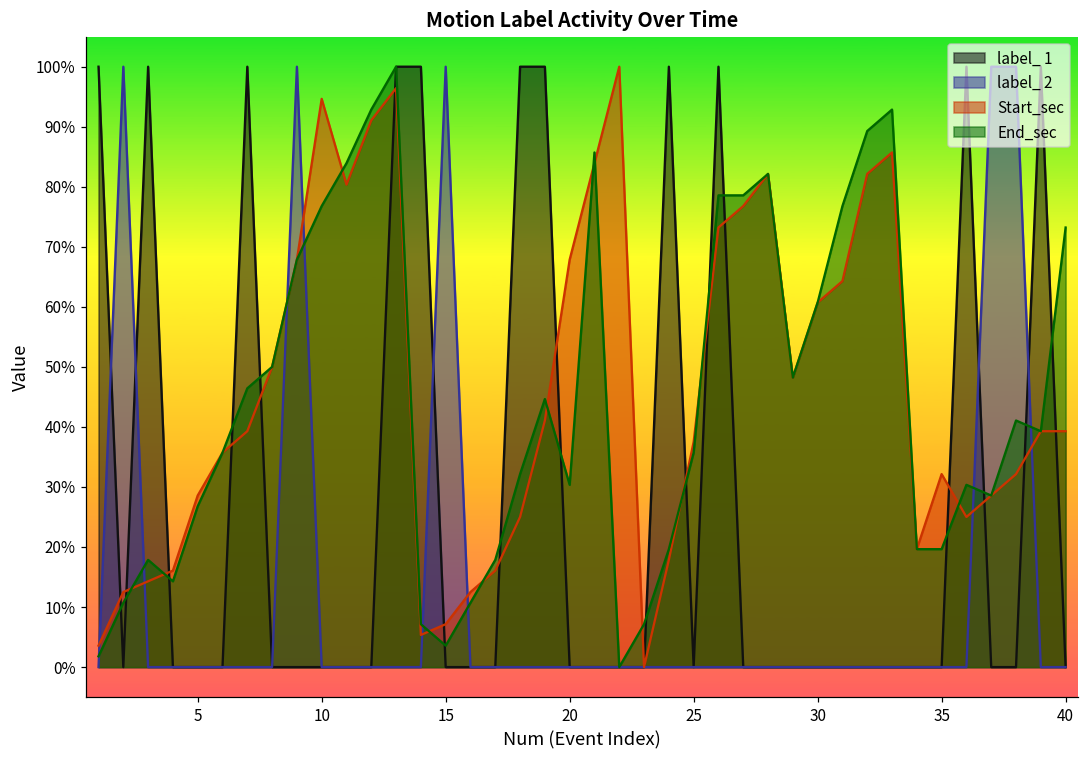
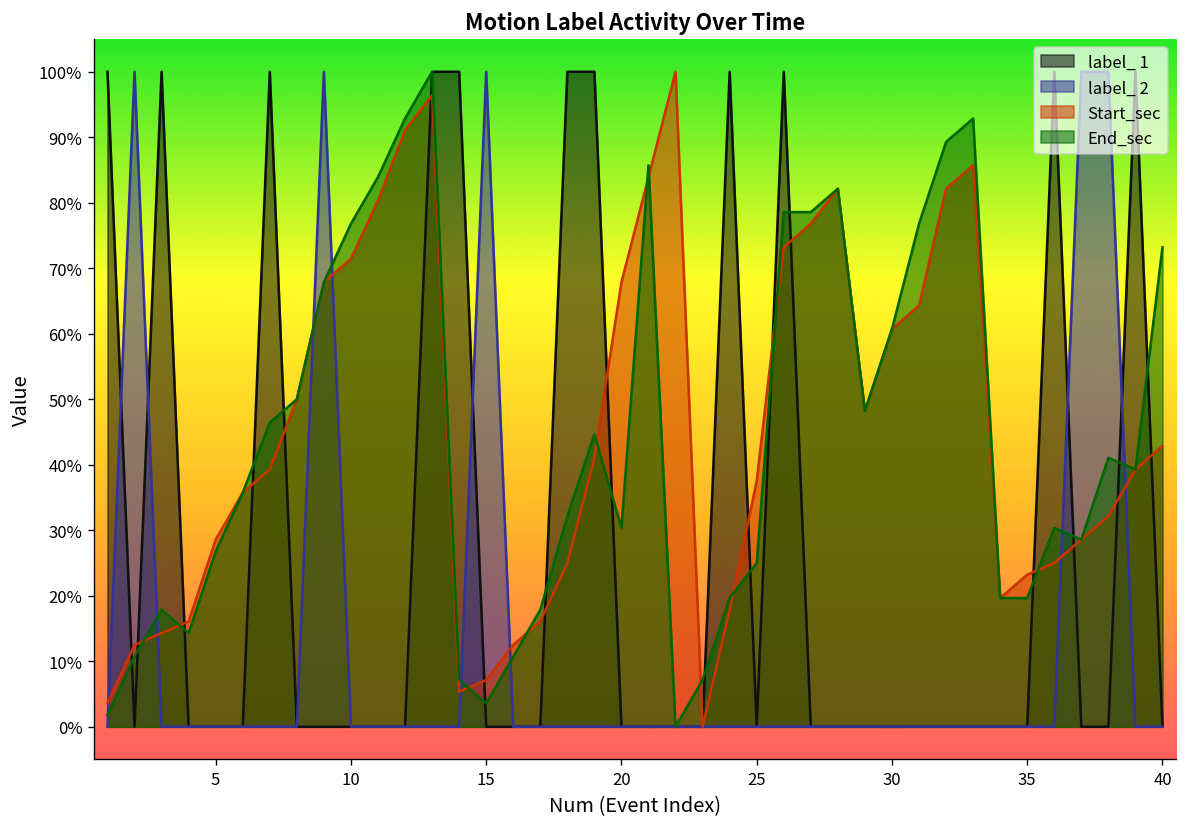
  {
    "label_ 1": {
      "15": "0%"
    },
    "label_ 2": {
      "15": "100%"
    },
    "Start_sec": {
      "5": "29%",
-     "10": "95%",
+     "10": "71%",
      "15": "7%",
      "20": "68%",
      "25": "38%",
-     "35": "32%",
-     "40": "39%"
+     "35": "23%",
+     "40": "43%"
    },
    "End_sec": {
      "5": "27%",
      "10": "77%",
      "15": "4%",
      "20": "30%",
-     "25": "36%",
+     "25": "25%",
      "35": "20%",
      "40": "73%"
    }
  }
